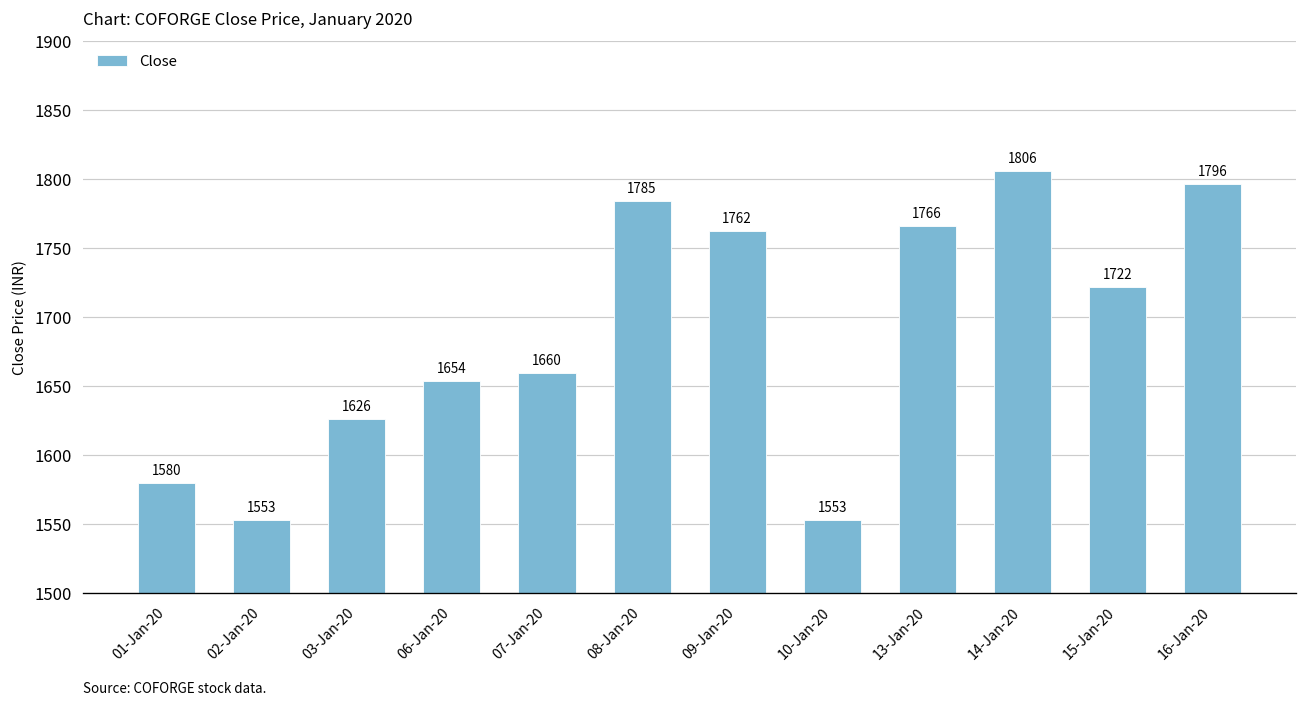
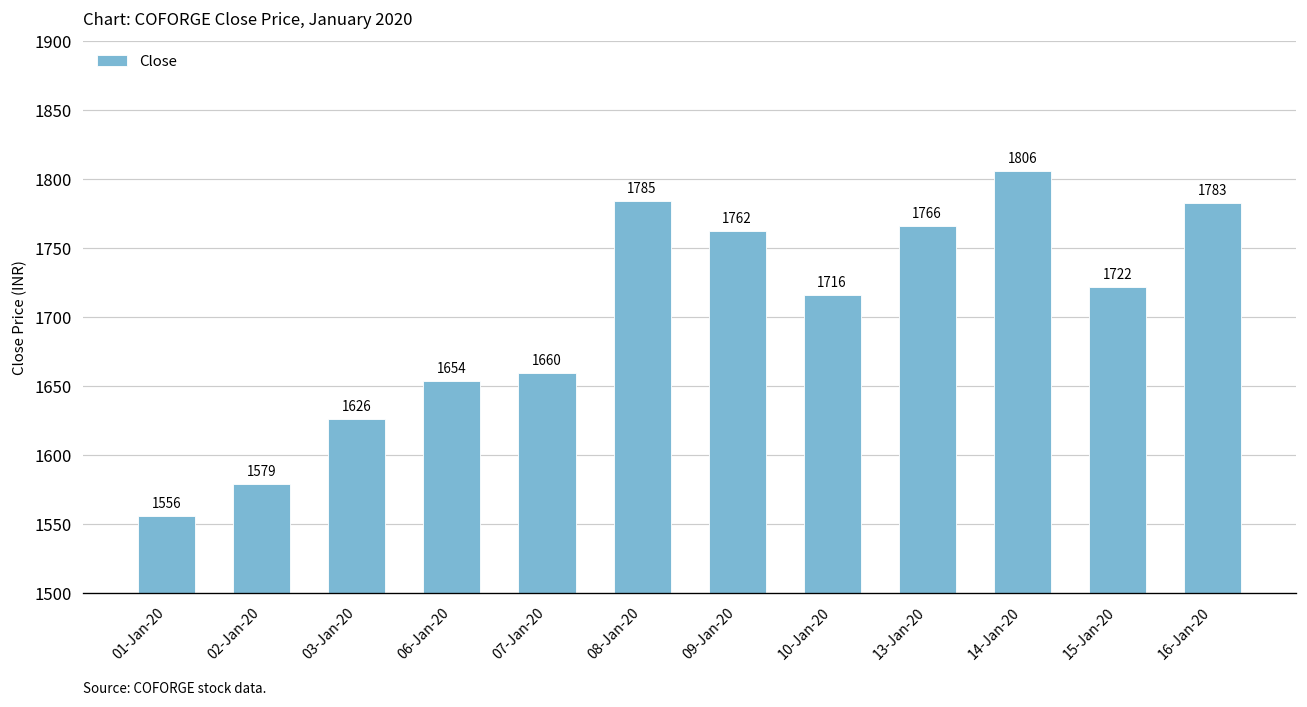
  {
-   "01-Jan-20": 1580,
-   "02-Jan-20": 1553,
+   "01-Jan-20": 1556,
+   "02-Jan-20": 1579,
    "03-Jan-20": 1626,
    "06-Jan-20": 1654,
    "07-Jan-20": 1660,
    "08-Jan-20": 1785,
    "09-Jan-20": 1762,
-   "10-Jan-20": 1553,
+   "10-Jan-20": 1716,
    "13-Jan-20": 1766,
    "14-Jan-20": 1806,
    "15-Jan-20": 1722,
-   "16-Jan-20": 1796
+   "16-Jan-20": 1783
  }
